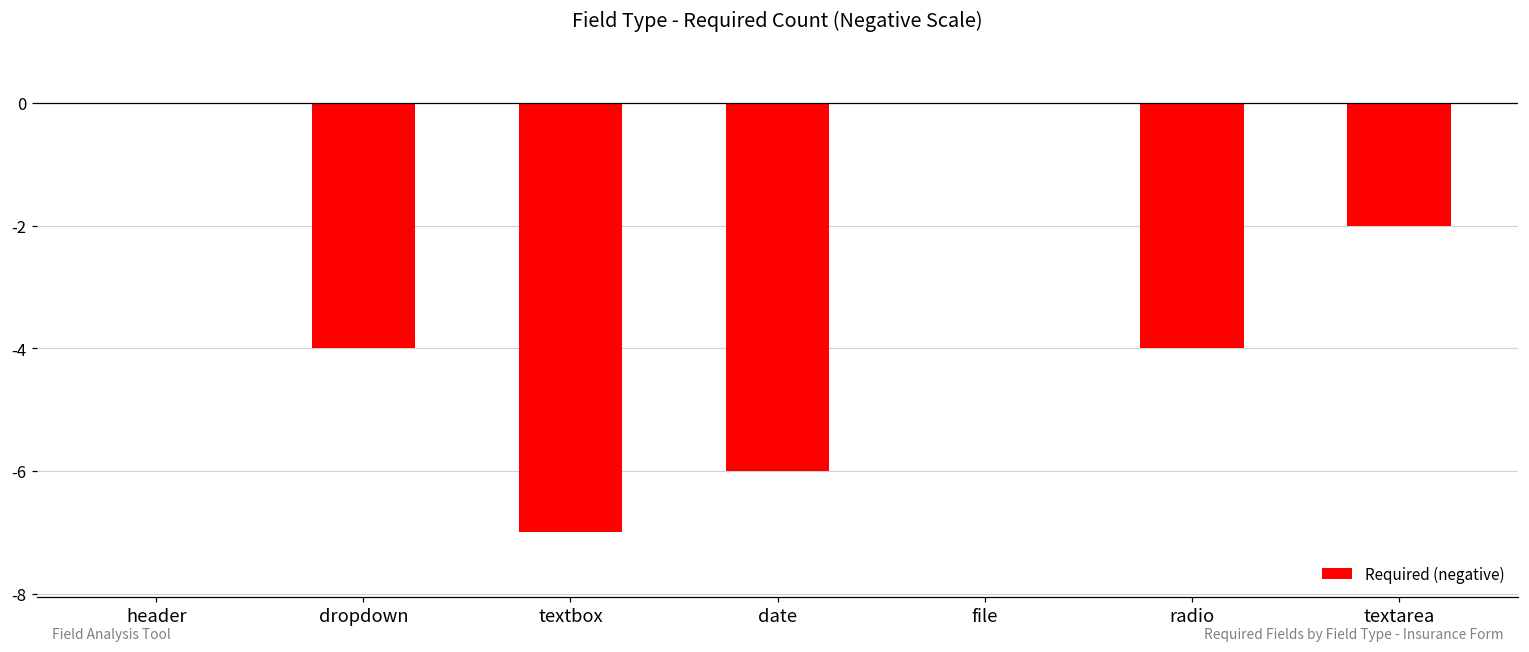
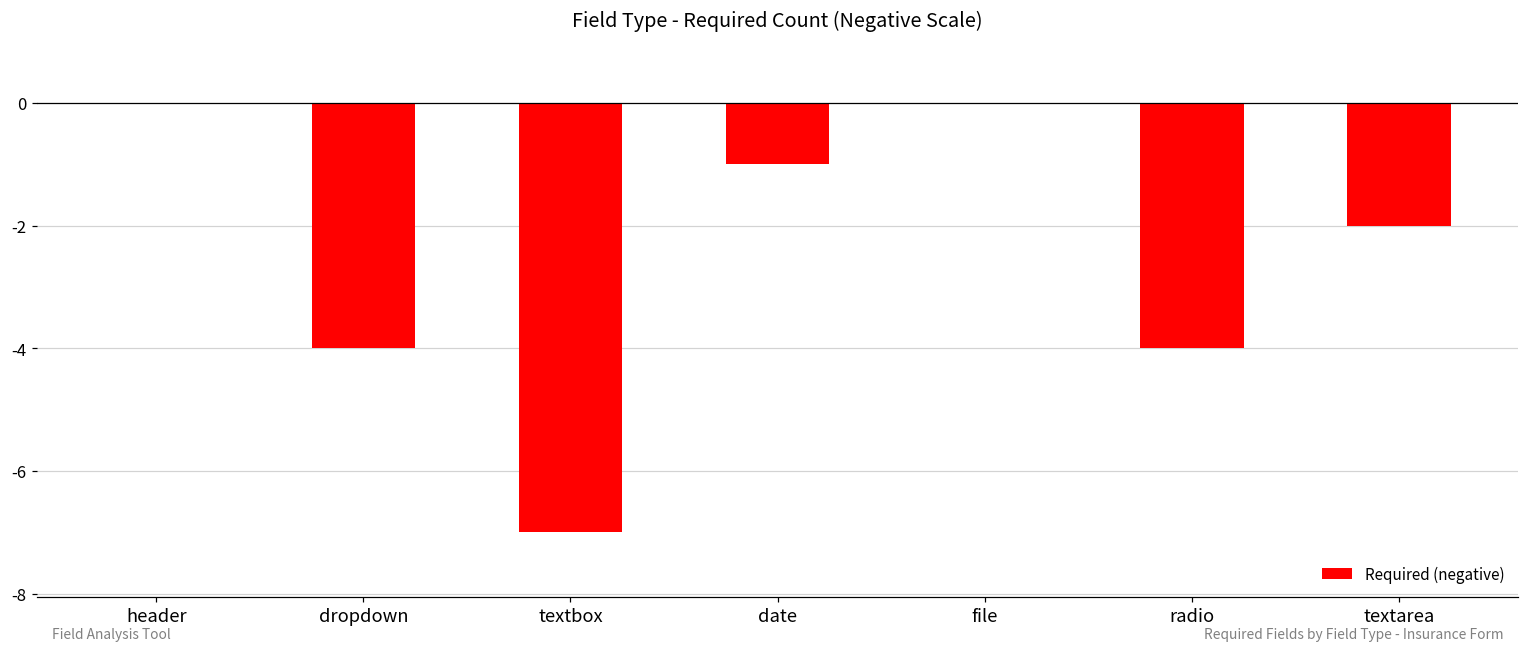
  {
    "header": 0.0,
    "dropdown": -4.0,
    "textbox": -7.0,
-   "date": -6.0,
+   "date": -1.0,
    "file": 0.0,
    "radio": -4.0,
    "textarea": -2.0
  }
